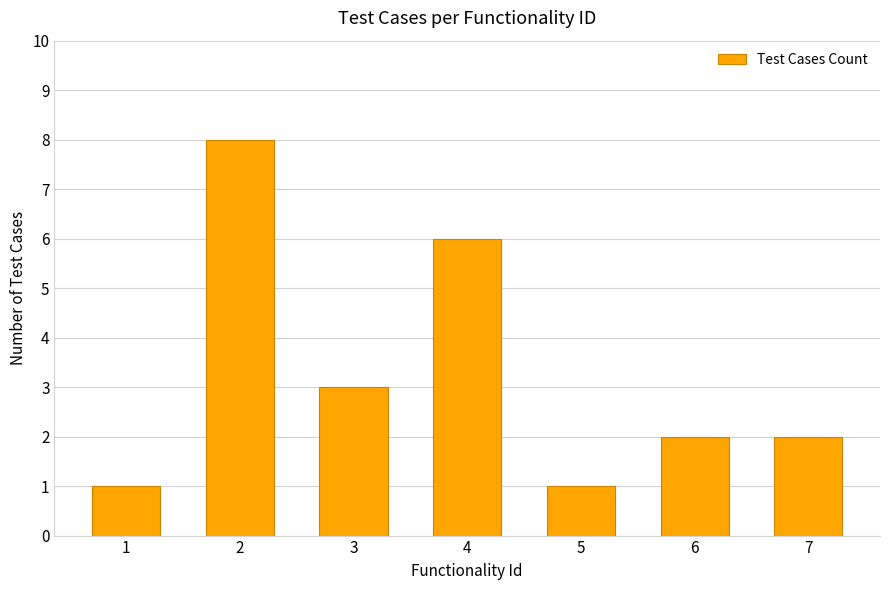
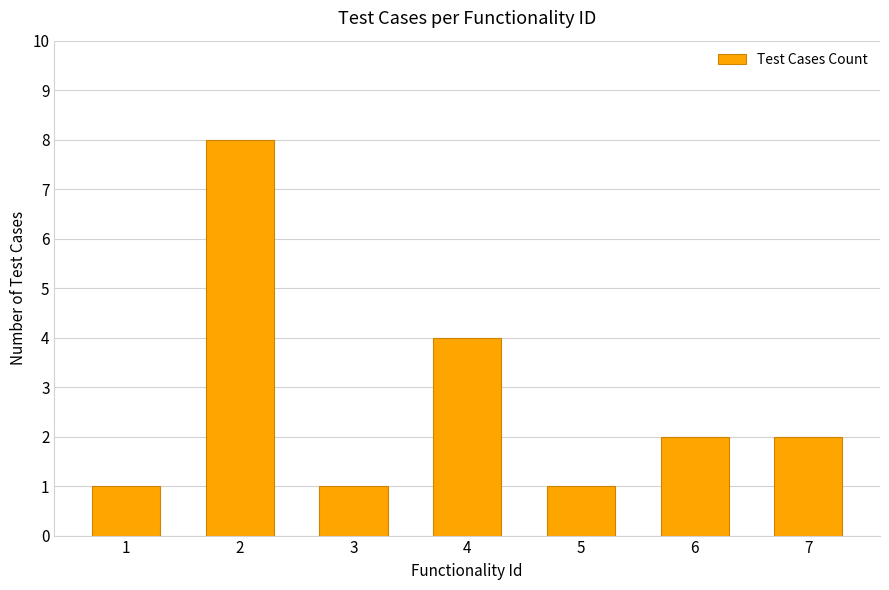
  {
    "1": 1,
    "2": 8,
-   "3": 3,
-   "4": 6,
+   "3": 1,
+   "4": 4,
    "5": 1,
    "6": 2,
    "7": 2
  }
